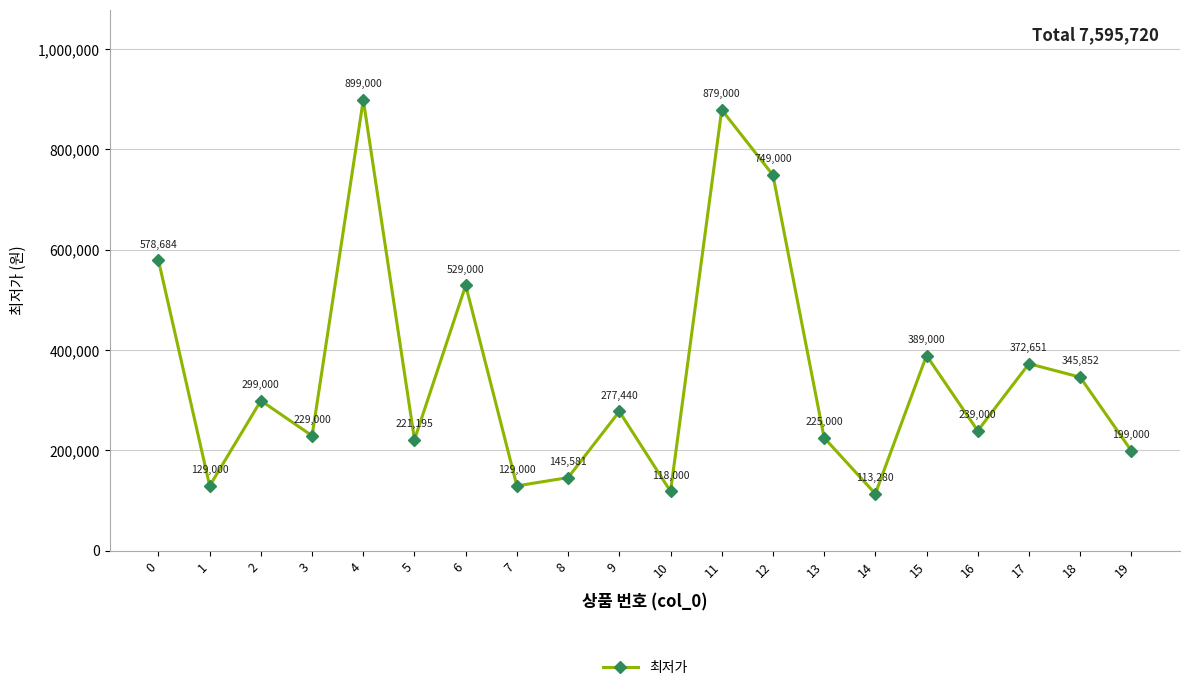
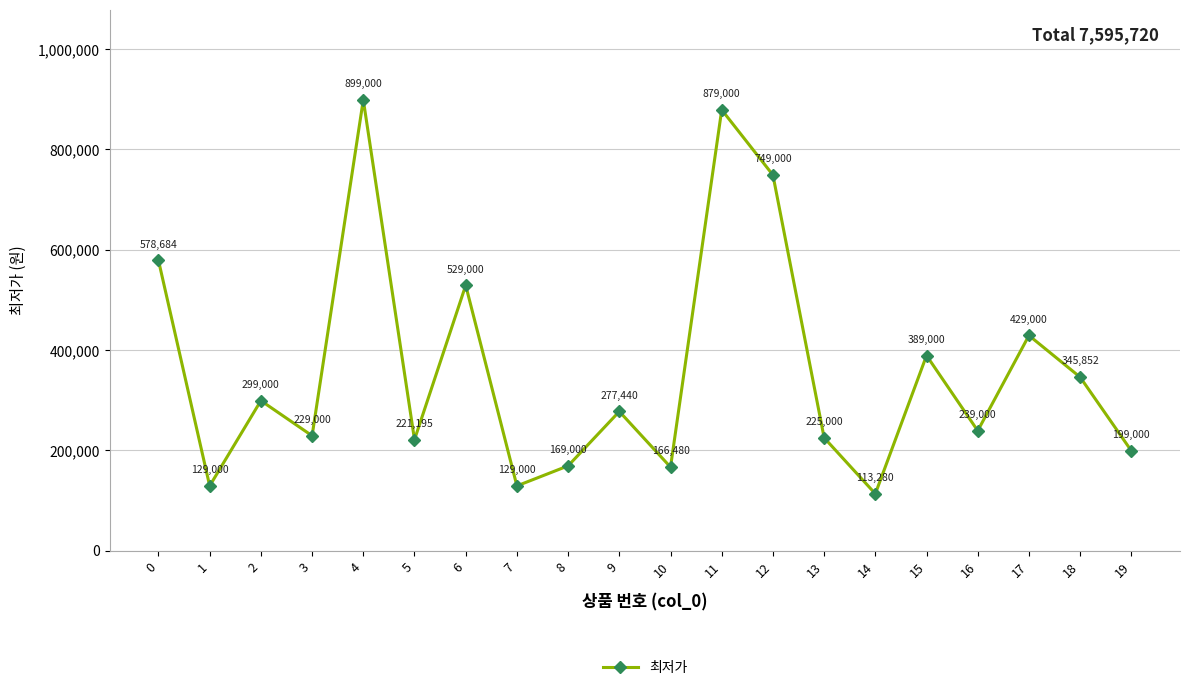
  {
    "0": "578,684",
    "1": "129,000",
    "2": "299,000",
    "3": "229,000",
    "4": "899,000",
    "5": "221,195",
    "6": "529,000",
    "7": "129,000",
-   "8": "145,581",
+   "8": "169,000",
    "9": "277,440",
-   "10": "118,000",
+   "10": "166,480",
    "11": "879,000",
    "12": "749,000",
    "13": "225,000",
    "14": "113,280",
    "15": "389,000",
    "16": "239,000",
-   "17": "372,651",
+   "17": "429,000",
    "18": "345,852",
    "19": "199,000"
  }
